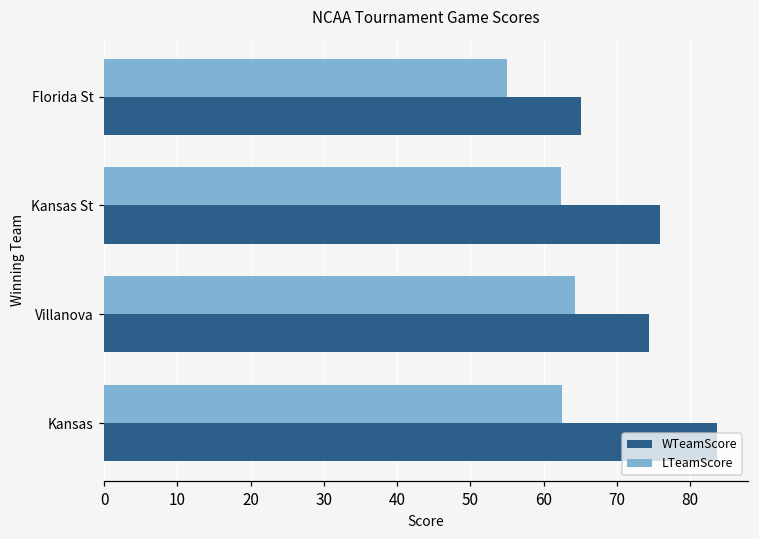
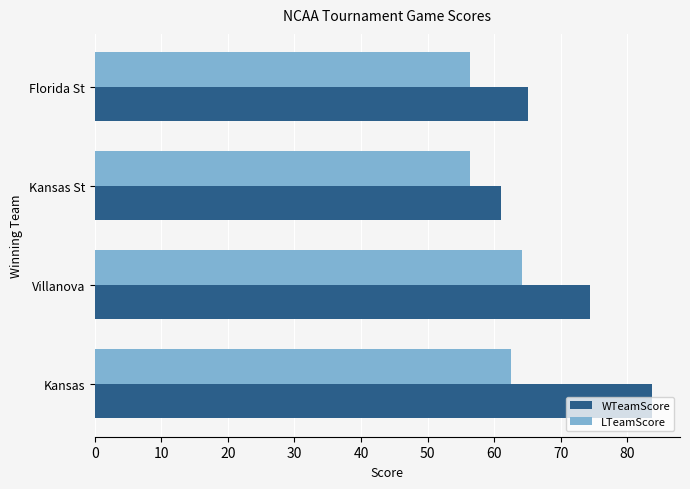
  {
    "WTeamScore": {
      "Florida St": 65,
-     "Kansas St": 76,
+     "Kansas St": 61,
      "Villanova": 74
    },
    "LTeamScore": {
-     "Florida St": 55,
-     "Kansas St": 62,
+     "Florida St": 56,
+     "Kansas St": 56,
      "Villanova": 64,
      "Kansas": 62
    }
  }
